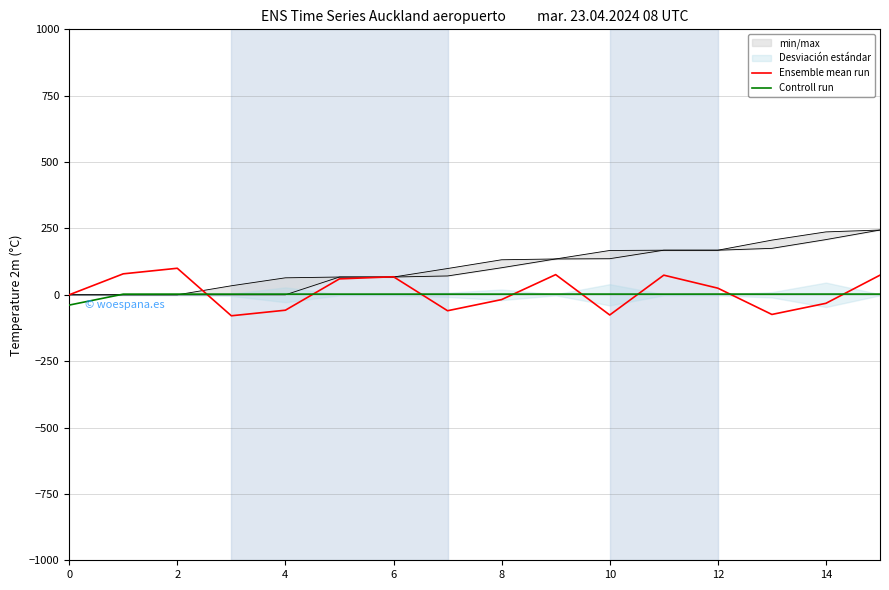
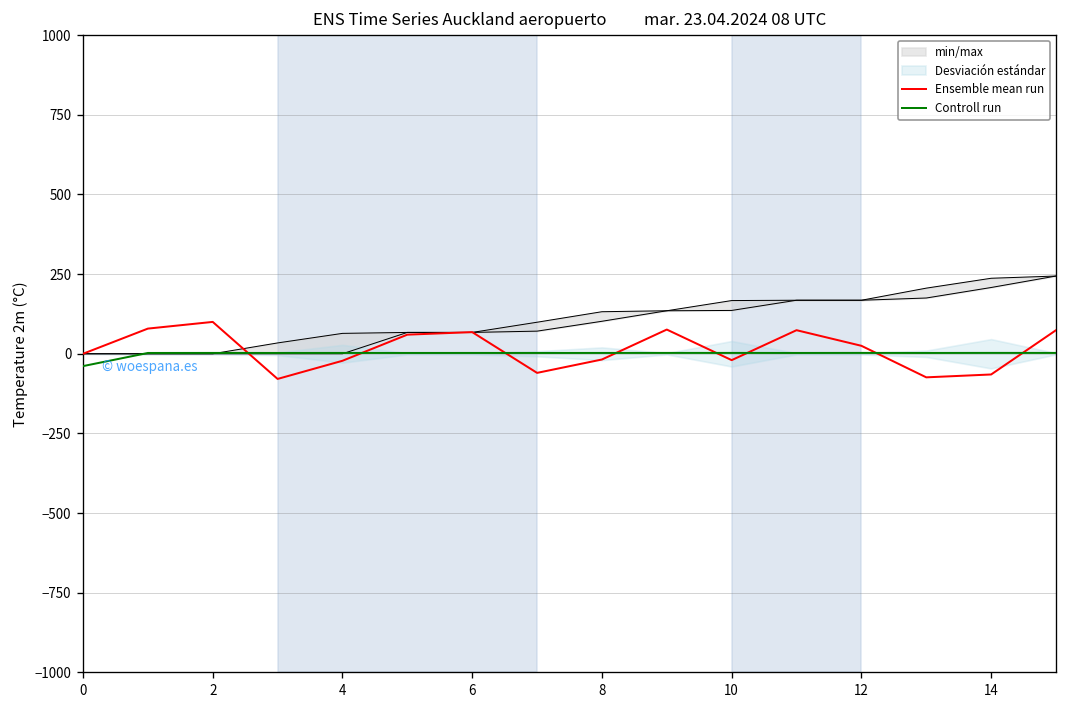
  {
    "Ensemble mean run": {
      "2": 100,
-     "4": -60,
+     "4": -20,
      "8": -20,
-     "10": -80,
+     "10": -20,
      "12": 30,
-     "14": -30
+     "14": -70
    },
    "Controll run": {
      "0": -40,
      "8": 0,
      "10": 0,
      "14": 0
    }
  }
